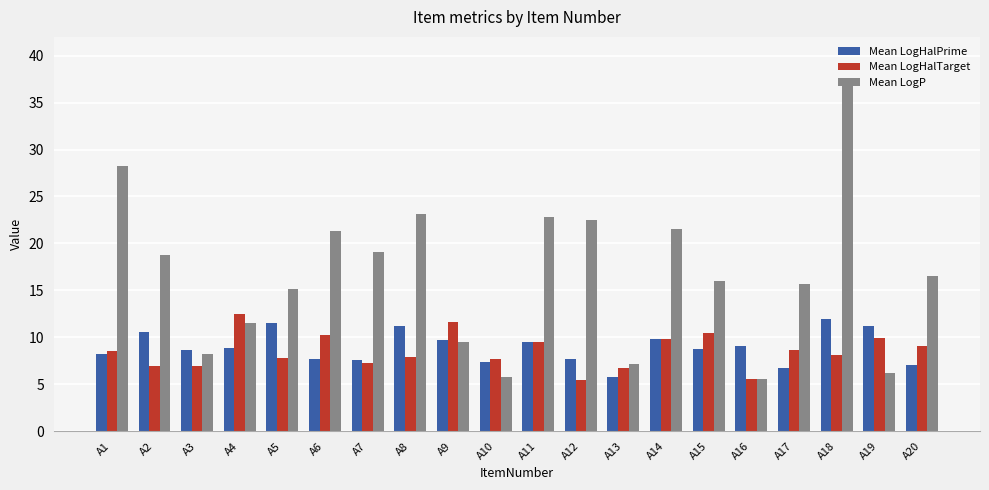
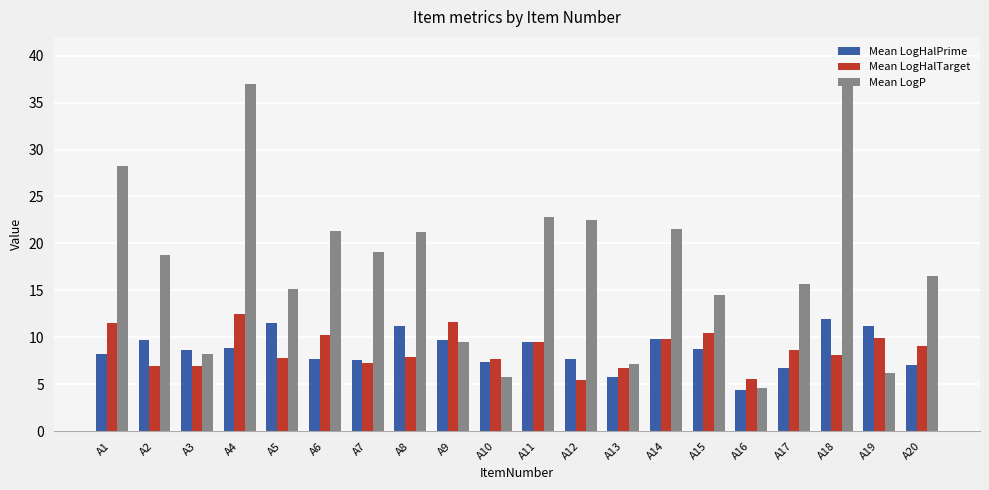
  {
    "Mean LogHalPrime": {
      "A1": 8,
-     "A2": 11,
+     "A2": 10,
      "A3": 9,
      "A4": 9,
      "A5": 12,
      "A6": 8,
      "A7": 8,
      "A8": 11,
      "A9": 10,
      "A10": 7,
      "A11": 10,
      "A12": 8,
      "A13": 6,
      "A14": 10,
      "A15": 9,
-     "A16": 9,
+     "A16": 4,
      "A17": 7,
      "A18": 12,
      "A19": 11,
      "A20": 7
    },
    "Mean LogHalTarget": {
-     "A1": 9,
+     "A1": 12,
      "A2": 7,
      "A3": 7,
      "A4": 12,
      "A5": 8,
      "A6": 10,
      "A7": 7,
      "A8": 8,
      "A9": 12,
      "A10": 8,
      "A11": 9,
      "A12": 5,
      "A13": 7,
      "A14": 10,
      "A15": 10,
      "A16": 6,
      "A17": 9,
      "A18": 8,
      "A19": 10,
      "A20": 9
    },
    "Mean LogP": {
      "A1": 28,
      "A2": 19,
      "A3": 8,
-     "A4": 12,
+     "A4": 37,
      "A5": 15,
      "A6": 21,
      "A7": 19,
-     "A8": 23,
+     "A8": 21,
      "A9": 9,
      "A10": 6,
      "A11": 23,
      "A12": 22,
      "A13": 7,
      "A14": 22,
-     "A15": 16,
-     "A16": 6,
+     "A15": 15,
+     "A16": 5,
      "A17": 16,
      "A18": 38,
      "A19": 6,
      "A20": 17
    }
  }
